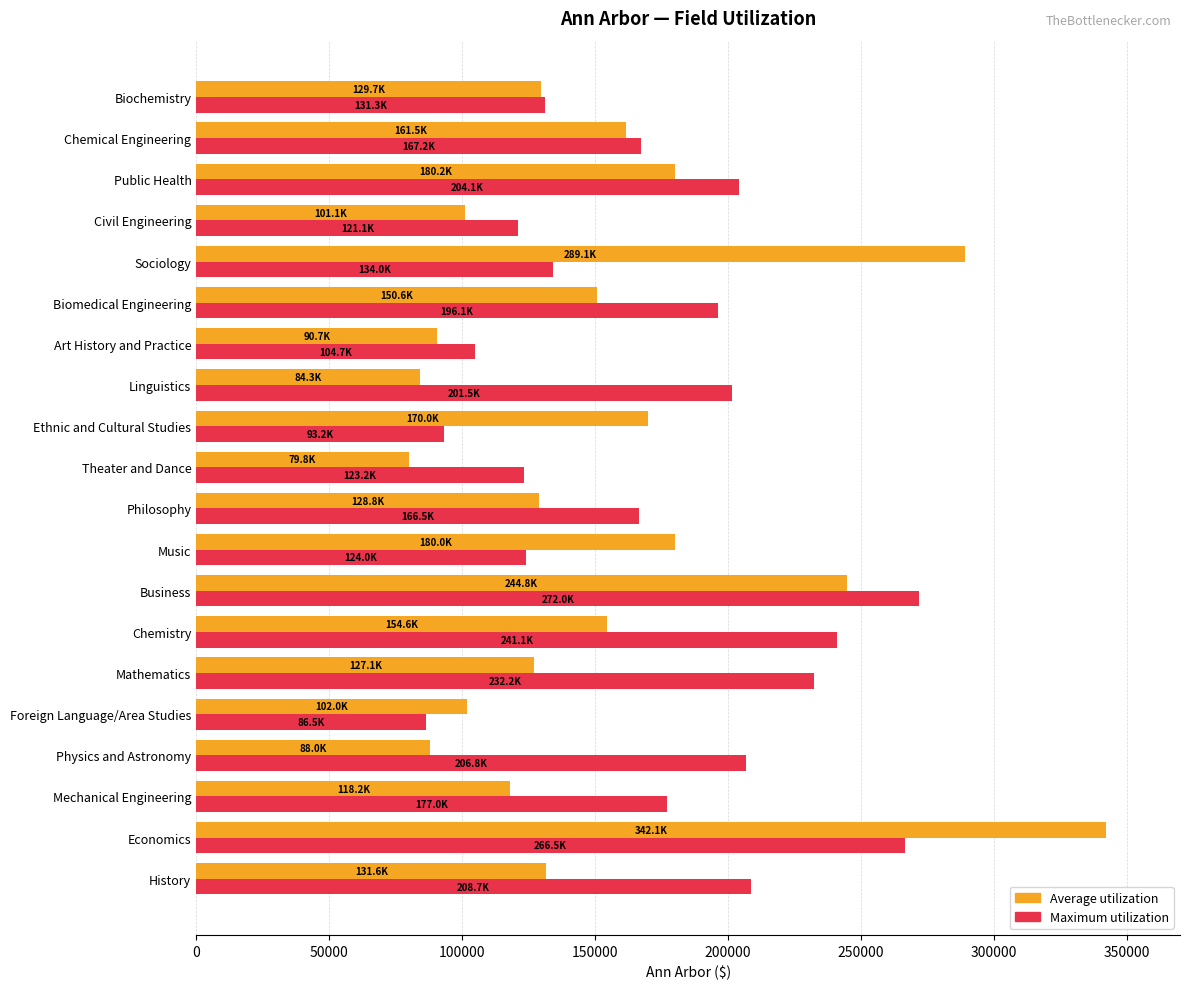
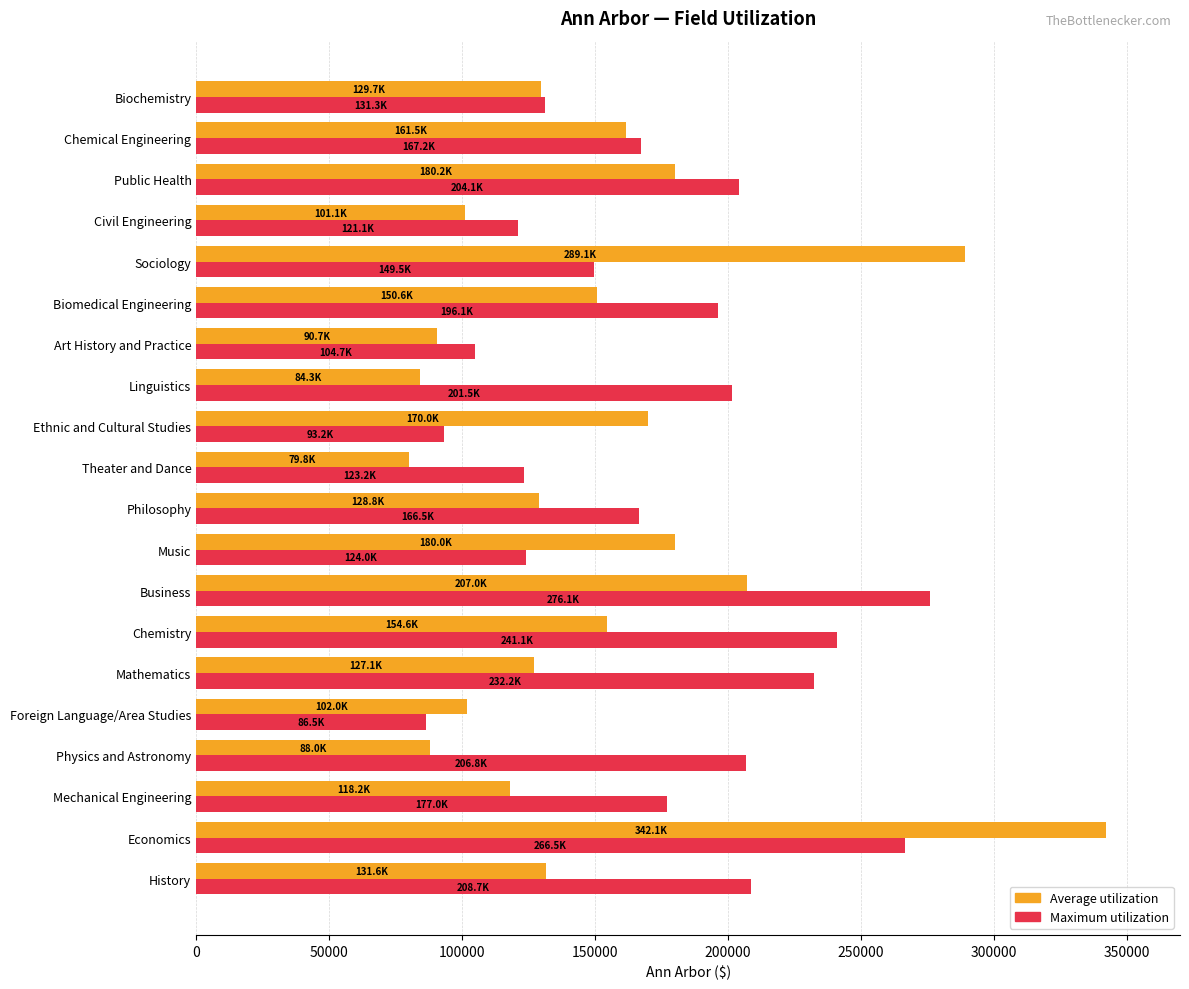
  {
    "Average utilization": {
      "Biochemistry": "129.7K",
      "Chemical Engineering": "161.5K",
      "Public Health": "180.2K",
      "Civil Engineering": "101.1K",
      "Sociology": "289.1K",
      "Biomedical Engineering": "150.6K",
      "Art History and Practice": "90.7K",
      "Linguistics": "84.3K",
      "Ethnic and Cultural Studies": "170.0K",
      "Theater and Dance": "79.8K",
      "Philosophy": "128.8K",
      "Music": "180.0K",
-     "Business": "244.8K",
+     "Business": "207.0K",
      "Chemistry": "154.6K",
      "Mathematics": "127.1K",
      "Foreign Language/Area Studies": "102.0K",
      "Physics and Astronomy": "88.0K",
      "Mechanical Engineering": "118.2K",
      "Economics": "342.1K",
      "History": "131.6K"
    },
    "Maximum utilization": {
      "Biochemistry": "131.3K",
      "Chemical Engineering": "167.2K",
      "Public Health": "204.1K",
      "Civil Engineering": "121.1K",
-     "Sociology": "134.0K",
+     "Sociology": "149.5K",
      "Biomedical Engineering": "196.1K",
      "Art History and Practice": "104.7K",
      "Linguistics": "201.5K",
      "Ethnic and Cultural Studies": "93.2K",
      "Theater and Dance": "123.2K",
      "Philosophy": "166.5K",
      "Music": "124.0K",
-     "Business": "272.0K",
+     "Business": "276.1K",
      "Chemistry": "241.1K",
      "Mathematics": "232.2K",
      "Foreign Language/Area Studies": "86.5K",
      "Physics and Astronomy": "206.8K",
      "Mechanical Engineering": "177.0K",
      "Economics": "266.5K",
      "History": "208.7K"
    }
  }
